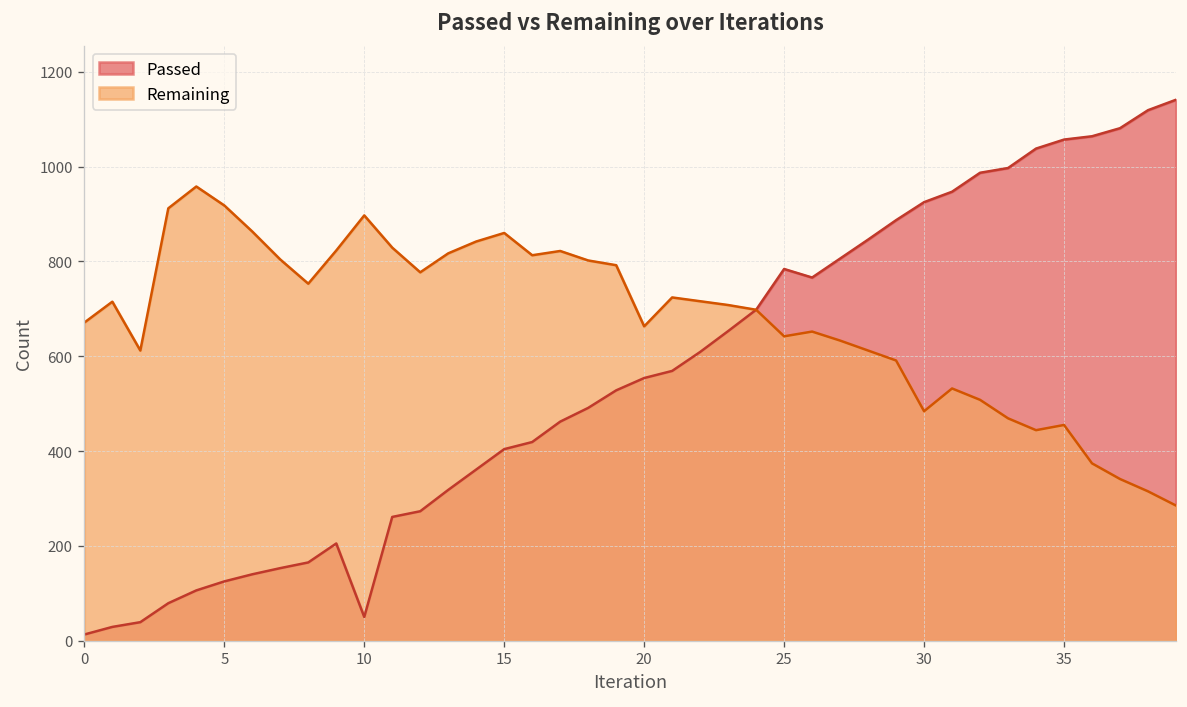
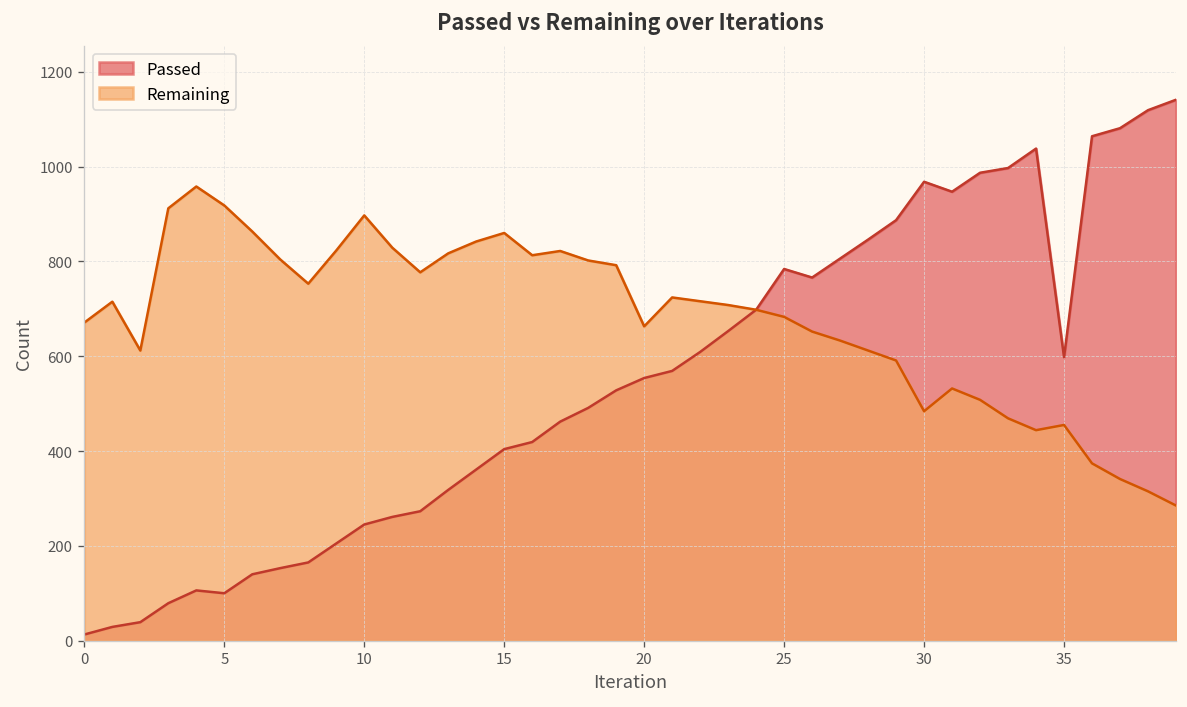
  {
    "Passed": {
      "0": 10,
-     "5": 130,
-     "10": 50,
+     "5": 100,
+     "10": 250,
      "15": 400,
      "20": 550,
      "25": 780,
-     "30": 930,
-     "35": 1060
+     "30": 970,
+     "35": 600
    },
    "Remaining": {
      "0": 670,
      "5": 920,
      "10": 900,
      "15": 860,
      "20": 660,
-     "25": 640,
+     "25": 680,
      "30": 480,
      "35": 460
    }
  }
